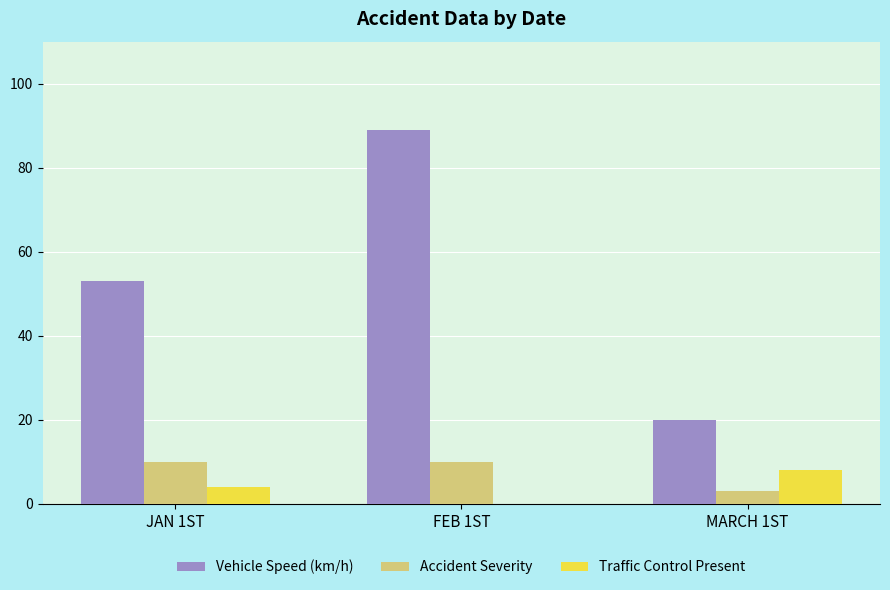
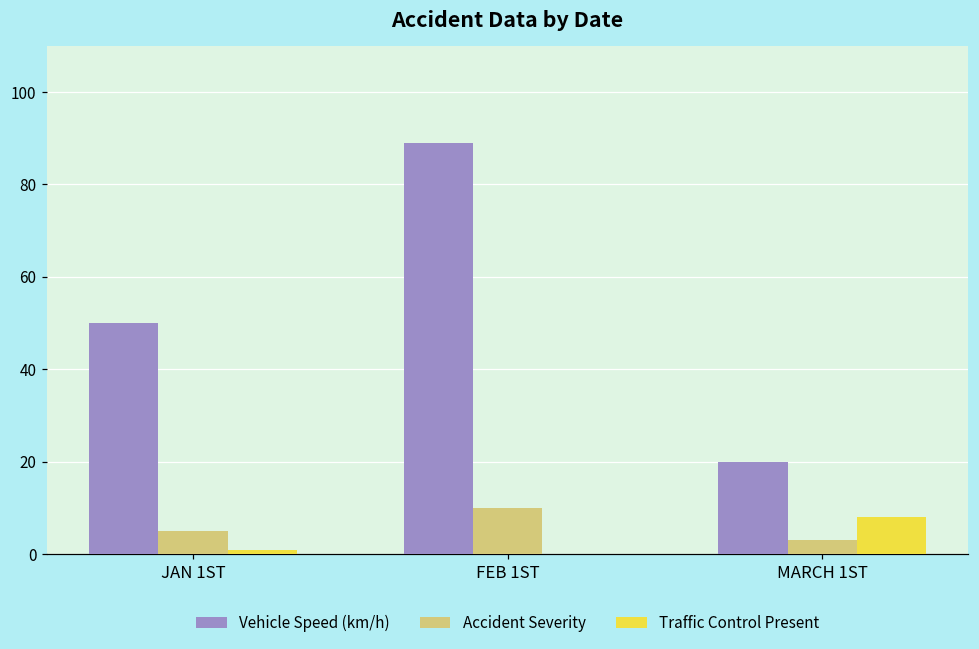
  {
    "Vehicle Speed (km/h)": {
-     "JAN 1ST": 53,
+     "JAN 1ST": 50,
      "FEB 1ST": 89,
      "MARCH 1ST": 20
    },
    "Accident Severity": {
-     "JAN 1ST": 10,
+     "JAN 1ST": 5,
      "FEB 1ST": 10,
      "MARCH 1ST": 3
    },
    "Traffic Control Present": {
-     "JAN 1ST": 4,
+     "JAN 1ST": 1,
      "FEB 1ST": 0,
      "MARCH 1ST": 8
    }
  }
